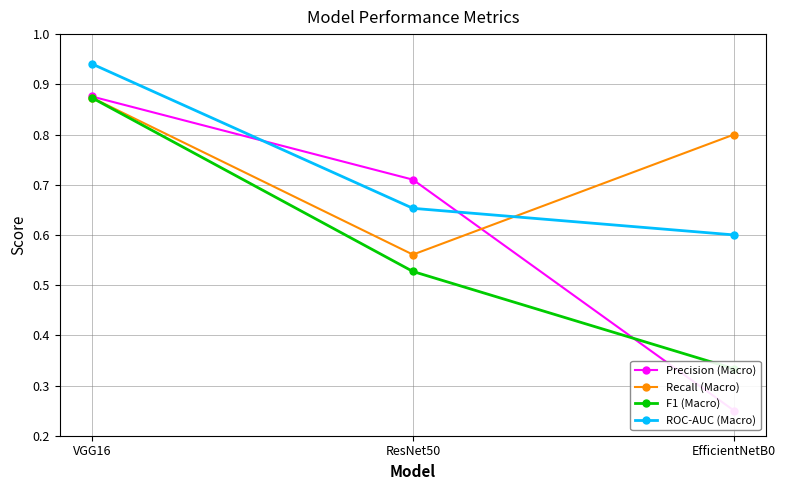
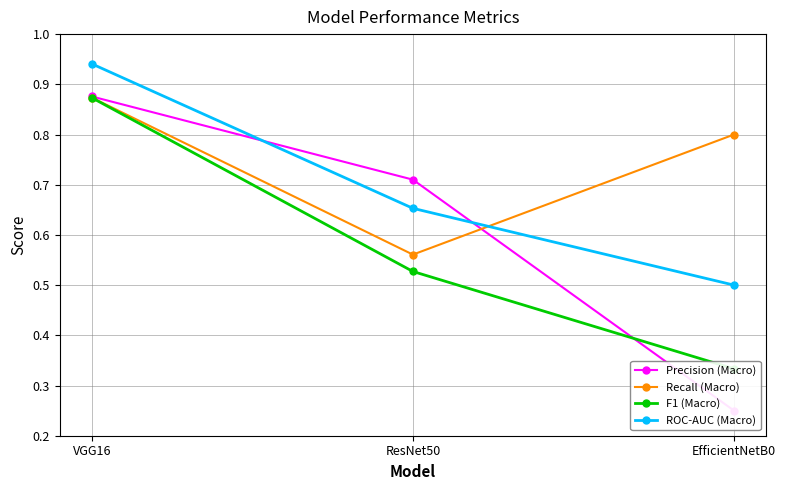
  {
    "Precision (Macro)": {
      "ResNet50": 0.71
    },
    "Recall (Macro)": {
      "ResNet50": 0.56,
      "EfficientNetB0": 0.8
    },
    "F1 (Macro)": {
      "ResNet50": 0.53
    },
    "ROC-AUC (Macro)": {
      "VGG16": 0.94,
      "ResNet50": 0.65,
-     "EfficientNetB0": 0.6
+     "EfficientNetB0": 0.5
    }
  }
